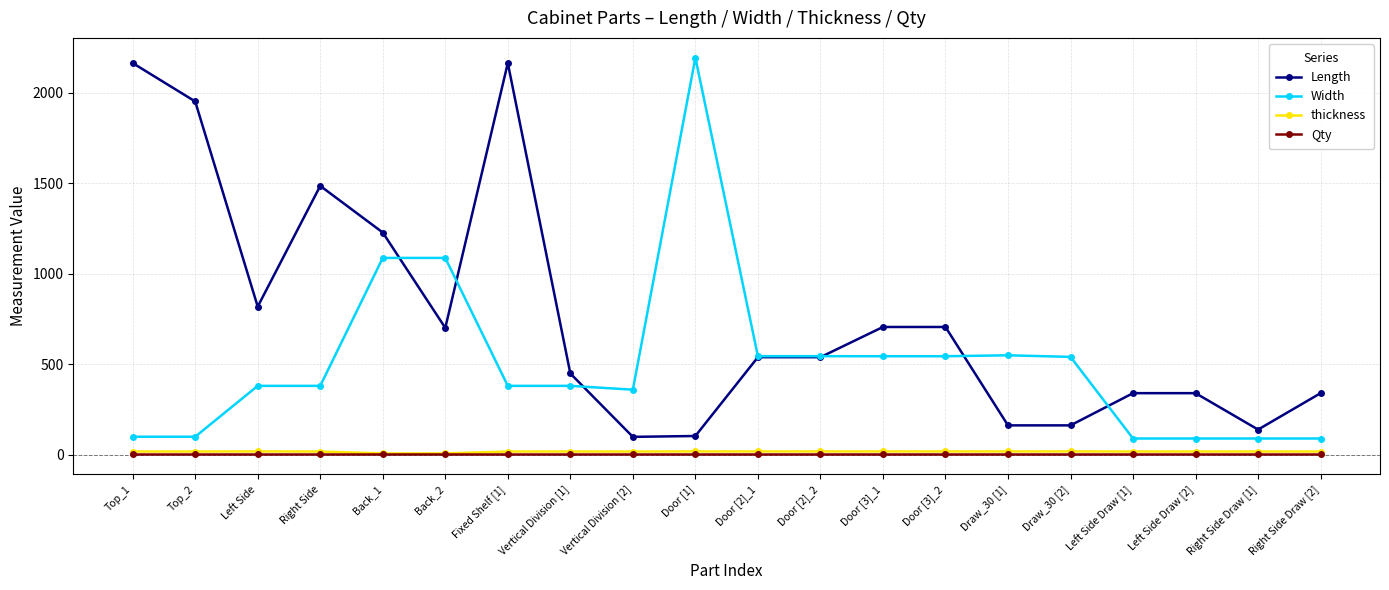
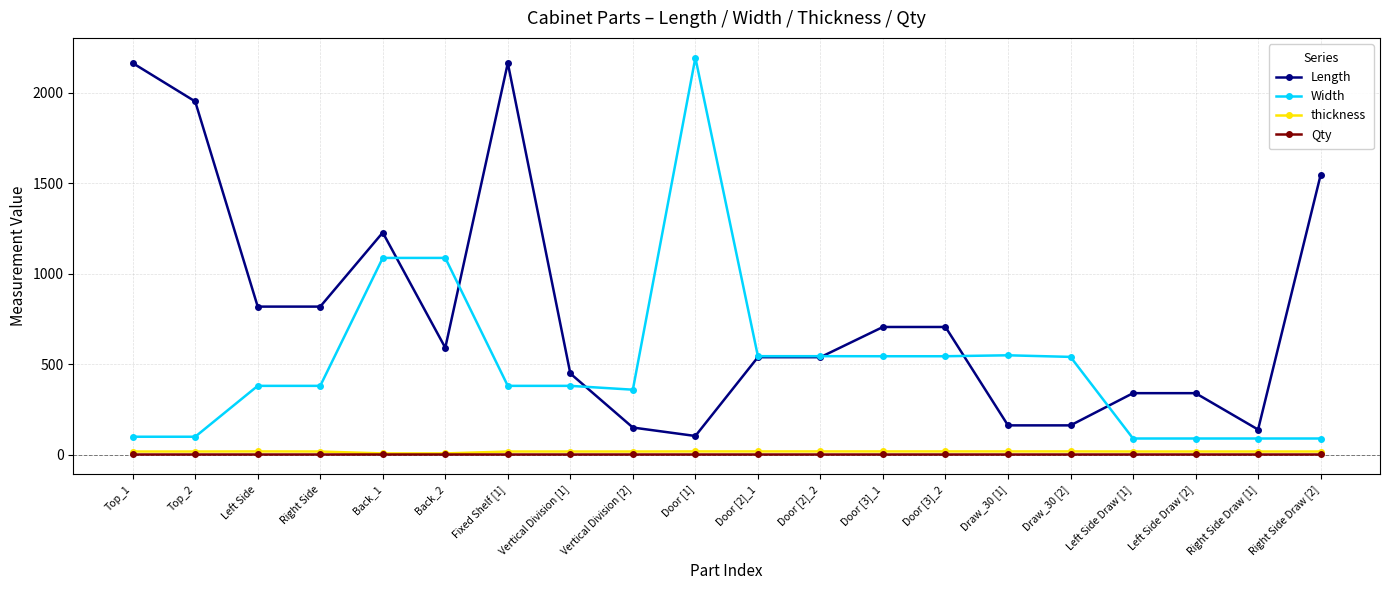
  {
    "Length": {
      "Top_1": 2160,
      "Top_2": 1950,
      "Left Side": 820,
-     "Right Side": 1490,
+     "Right Side": 820,
      "Back_1": 1230,
-     "Back_2": 700,
+     "Back_2": 590,
      "Fixed Shelf [1]": 2160,
      "Vertical Division [1]": 450,
-     "Vertical Division [2]": 100,
+     "Vertical Division [2]": 150,
      "Door [1]": 100,
      "Door [3]_1": 710,
      "Door [3]_2": 710,
      "Draw_30 [1]": 160,
      "Draw_30 [2]": 160,
      "Left Side Draw [1]": 340,
      "Left Side Draw [2]": 340,
      "Right Side Draw [1]": 140,
-     "Right Side Draw [2]": 340
+     "Right Side Draw [2]": 1550
    },
    "Width": {
      "Top_1": 100,
      "Top_2": 100,
      "Left Side": 380,
      "Right Side": 380,
      "Back_1": 1090,
      "Back_2": 1090,
      "Fixed Shelf [1]": 380,
      "Vertical Division [1]": 380,
      "Vertical Division [2]": 360,
      "Door [1]": 2190,
      "Door [3]_1": 540,
      "Door [3]_2": 540,
      "Draw_30 [1]": 550,
      "Draw_30 [2]": 540,
      "Left Side Draw [1]": 90,
      "Left Side Draw [2]": 90,
      "Right Side Draw [1]": 90,
      "Right Side Draw [2]": 90
    },
    "thickness": {
      "Top_1": 20,
      "Top_2": 20,
      "Left Side": 20,
      "Right Side": 20,
      "Fixed Shelf [1]": 20,
      "Vertical Division [1]": 20,
      "Vertical Division [2]": 20,
      "Door [1]": 20,
      "Door [2]_1": 20,
      "Door [2]_2": 20,
      "Door [3]_1": 20,
      "Door [3]_2": 20,
      "Draw_30 [1]": 20,
      "Draw_30 [2]": 20,
      "Left Side Draw [1]": 20,
      "Left Side Draw [2]": 20,
      "Right Side Draw [1]": 20,
      "Right Side Draw [2]": 20
    },
    "Qty": {
      "Top_1": 0,
      "Top_2": 0,
      "Left Side": 0,
      "Right Side": 0,
      "Fixed Shelf [1]": 0,
      "Vertical Division [1]": 0,
      "Vertical Division [2]": 0,
      "Door [1]": 0,
      "Door [2]_1": 0,
      "Door [2]_2": 0,
      "Door [3]_1": 0,
      "Door [3]_2": 0,
      "Draw_30 [1]": 0,
      "Draw_30 [2]": 0,
      "Left Side Draw [1]": 0,
      "Left Side Draw [2]": 0,
      "Right Side Draw [1]": 0,
      "Right Side Draw [2]": 0
    }
  }
